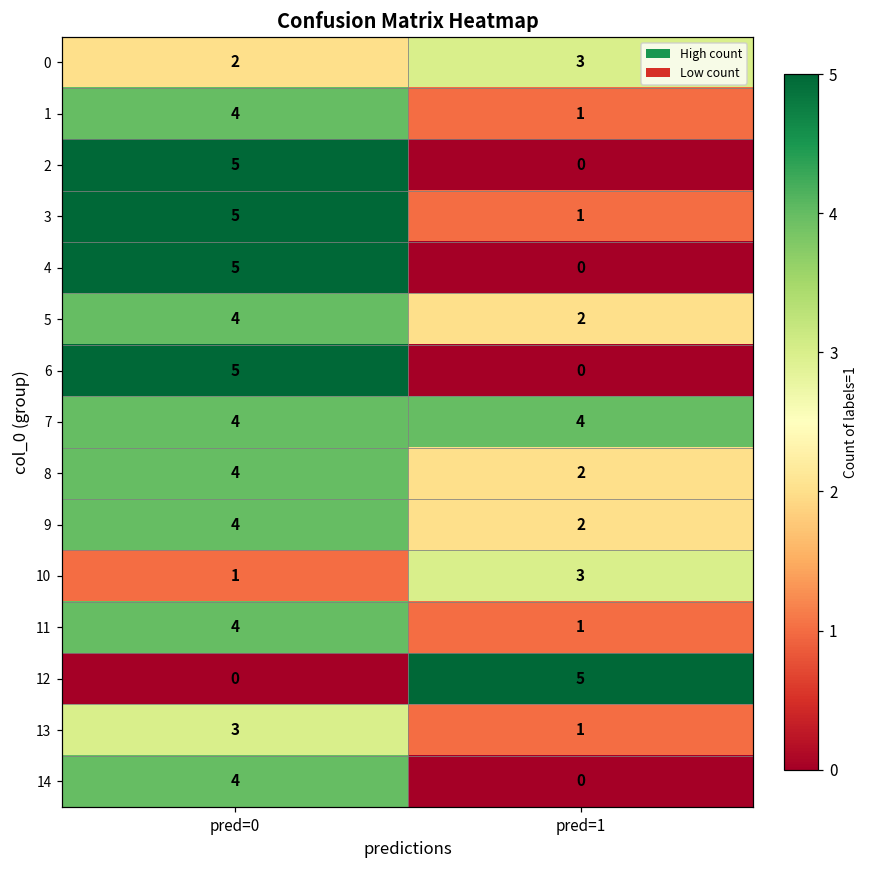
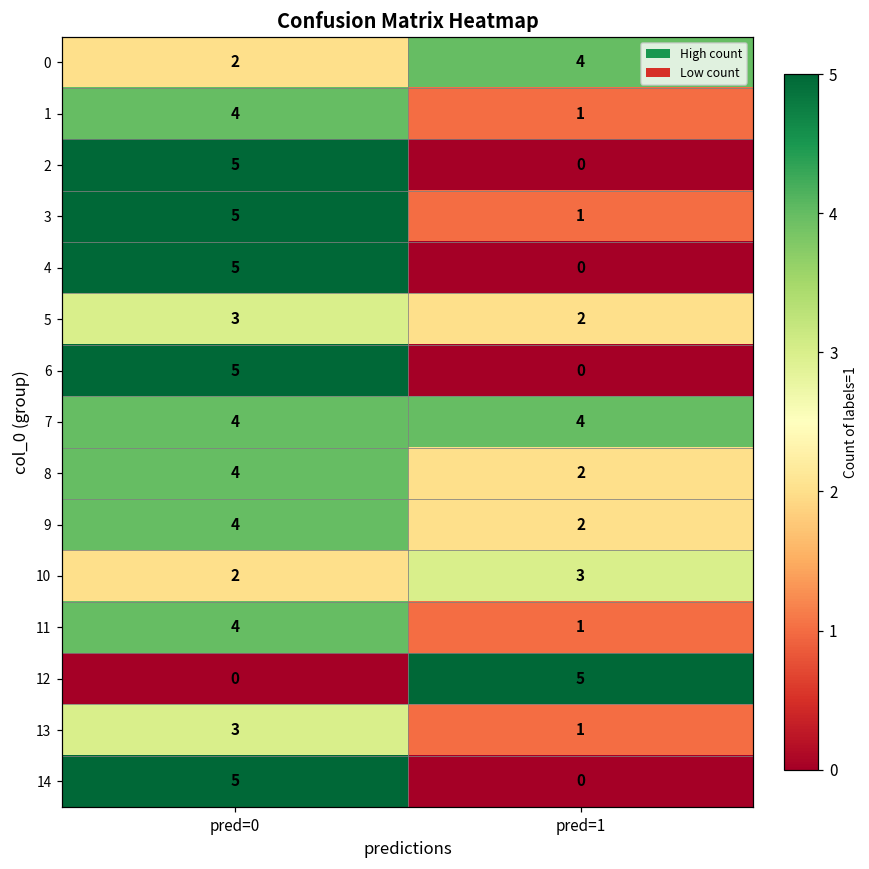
  {
    "0": {
      "pred=0": 2,
-     "pred=1": 3
+     "pred=1": 4
    },
    "1": {
      "pred=0": 4,
      "pred=1": 1
    },
    "2": {
      "pred=0": 5,
      "pred=1": 0
    },
    "3": {
      "pred=0": 5,
      "pred=1": 1
    },
    "4": {
      "pred=0": 5,
      "pred=1": 0
    },
    "5": {
-     "pred=0": 4,
+     "pred=0": 3,
      "pred=1": 2
    },
    "6": {
      "pred=0": 5,
      "pred=1": 0
    },
    "7": {
      "pred=0": 4,
      "pred=1": 4
    },
    "8": {
      "pred=0": 4,
      "pred=1": 2
    },
    "9": {
      "pred=0": 4,
      "pred=1": 2
    },
    "10": {
-     "pred=0": 1,
+     "pred=0": 2,
      "pred=1": 3
    },
    "11": {
      "pred=0": 4,
      "pred=1": 1
    },
    "12": {
      "pred=0": 0,
      "pred=1": 5
    },
    "13": {
      "pred=0": 3,
      "pred=1": 1
    },
    "14": {
-     "pred=0": 4,
+     "pred=0": 5,
      "pred=1": 0
    }
  }
